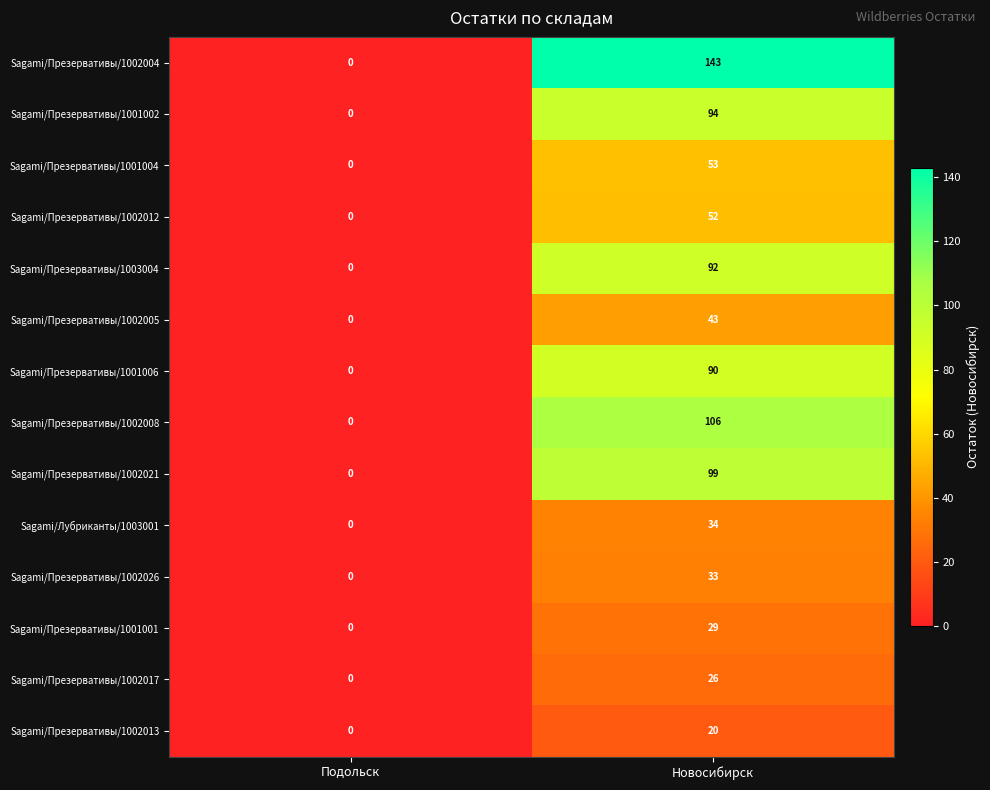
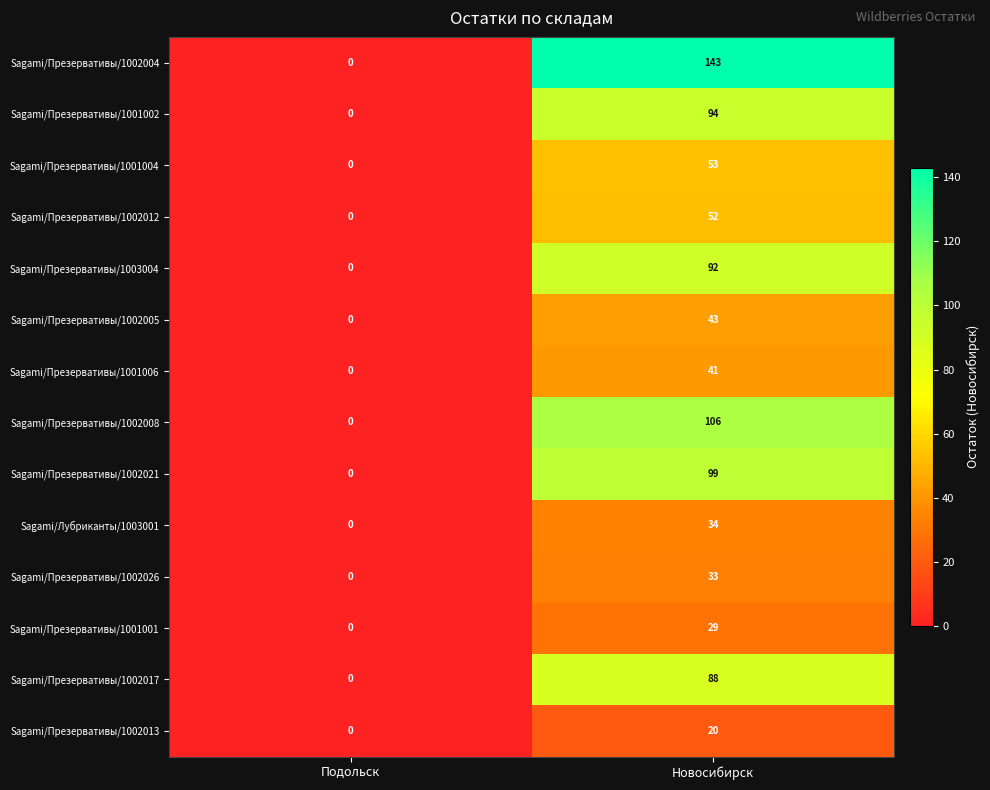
  {
    "Sagami/Презервативы/1002004": {
      "Подольск": 0,
      "Новосибирск": 143
    },
    "Sagami/Презервативы/1001002": {
      "Подольск": 0,
      "Новосибирск": 94
    },
    "Sagami/Презервативы/1001004": {
      "Подольск": 0,
      "Новосибирск": 53
    },
    "Sagami/Презервативы/1002012": {
      "Подольск": 0,
      "Новосибирск": 52
    },
    "Sagami/Презервативы/1003004": {
      "Подольск": 0,
      "Новосибирск": 92
    },
    "Sagami/Презервативы/1002005": {
      "Подольск": 0,
      "Новосибирск": 43
    },
    "Sagami/Презервативы/1001006": {
      "Подольск": 0,
-     "Новосибирск": 90
+     "Новосибирск": 41
    },
    "Sagami/Презервативы/1002008": {
      "Подольск": 0,
      "Новосибирск": 106
    },
    "Sagami/Презервативы/1002021": {
      "Подольск": 0,
      "Новосибирск": 99
    },
    "Sagami/Лубриканты/1003001": {
      "Подольск": 0,
      "Новосибирск": 34
    },
    "Sagami/Презервативы/1002026": {
      "Подольск": 0,
      "Новосибирск": 33
    },
    "Sagami/Презервативы/1001001": {
      "Подольск": 0,
      "Новосибирск": 29
    },
    "Sagami/Презервативы/1002017": {
      "Подольск": 0,
-     "Новосибирск": 26
+     "Новосибирск": 88
    },
    "Sagami/Презервативы/1002013": {
      "Подольск": 0,
      "Новосибирск": 20
    }
  }
